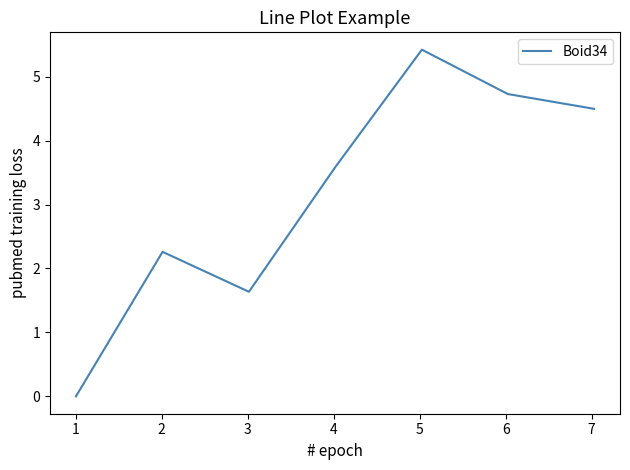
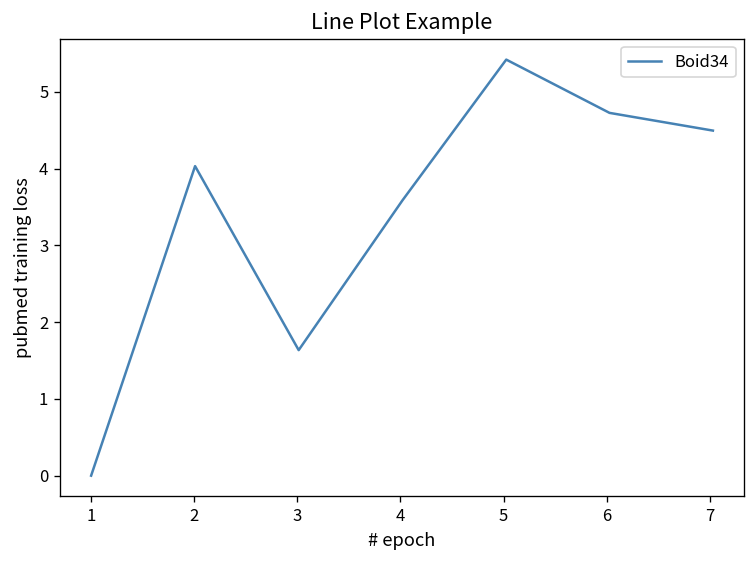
  {
    "1": 0.0,
-   "2": 2.3,
+   "2": 4.0,
    "3": 1.6
  }
